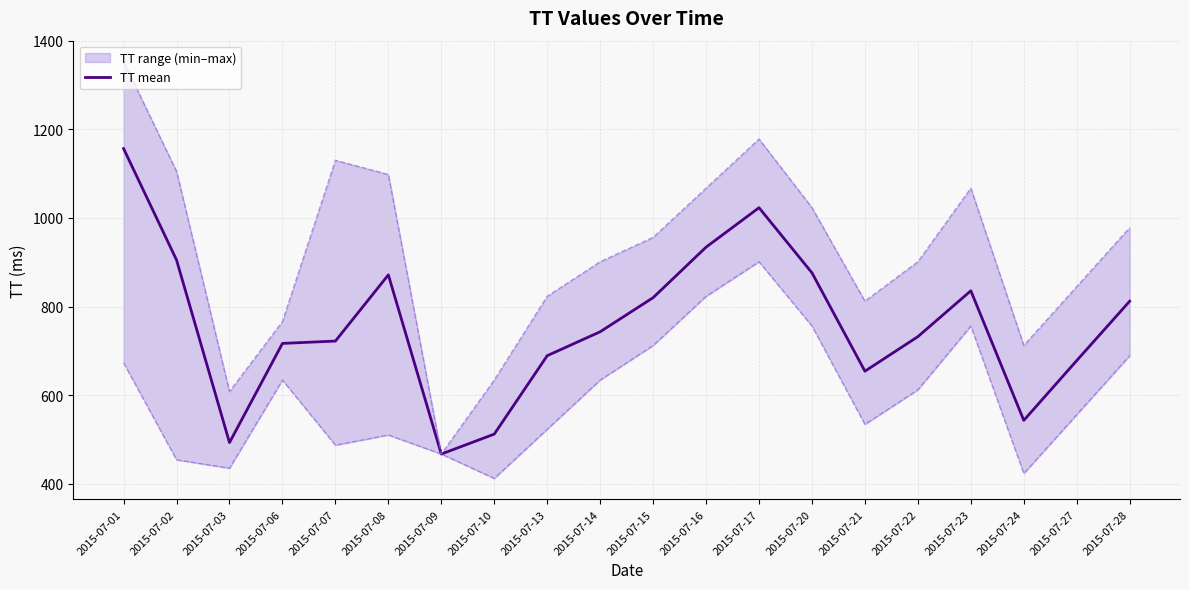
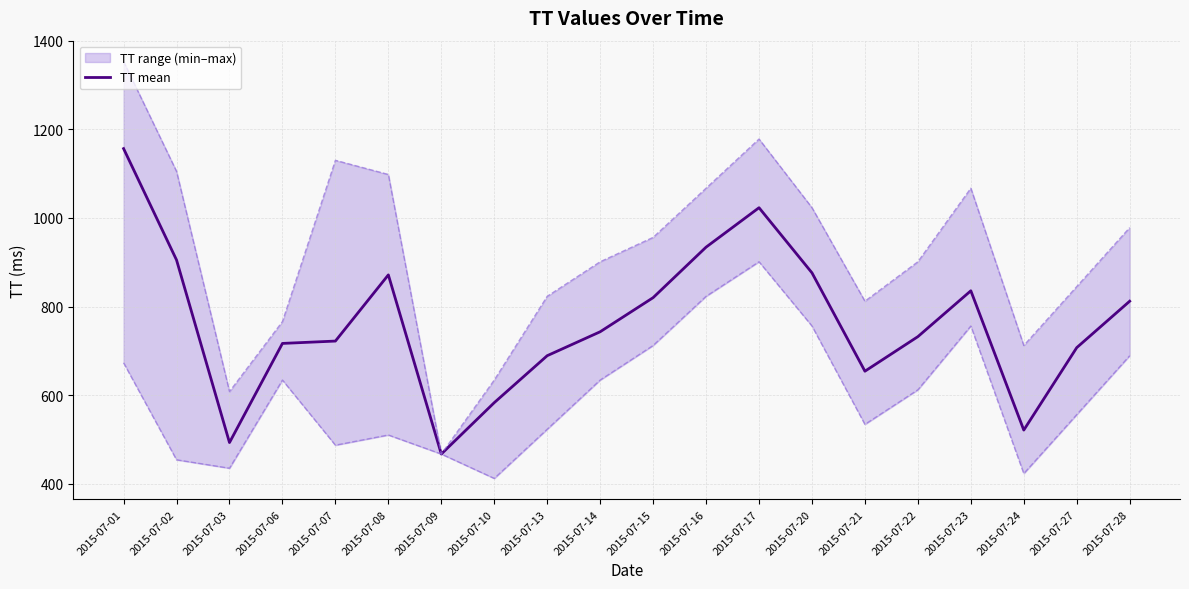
  {
    "TT mean": {
      "2015-07-01": 1160,
      "2015-07-02": 910,
      "2015-07-03": 490,
      "2015-07-06": 720,
      "2015-07-07": 720,
      "2015-07-08": 870,
-     "2015-07-10": 510,
+     "2015-07-10": 580,
      "2015-07-13": 690,
      "2015-07-14": 740,
      "2015-07-15": 820,
      "2015-07-16": 930,
      "2015-07-17": 1020,
      "2015-07-20": 880,
      "2015-07-21": 650,
      "2015-07-22": 730,
      "2015-07-23": 840,
-     "2015-07-24": 540,
-     "2015-07-27": 680,
+     "2015-07-24": 520,
+     "2015-07-27": 710,
      "2015-07-28": 810
    }
  }
